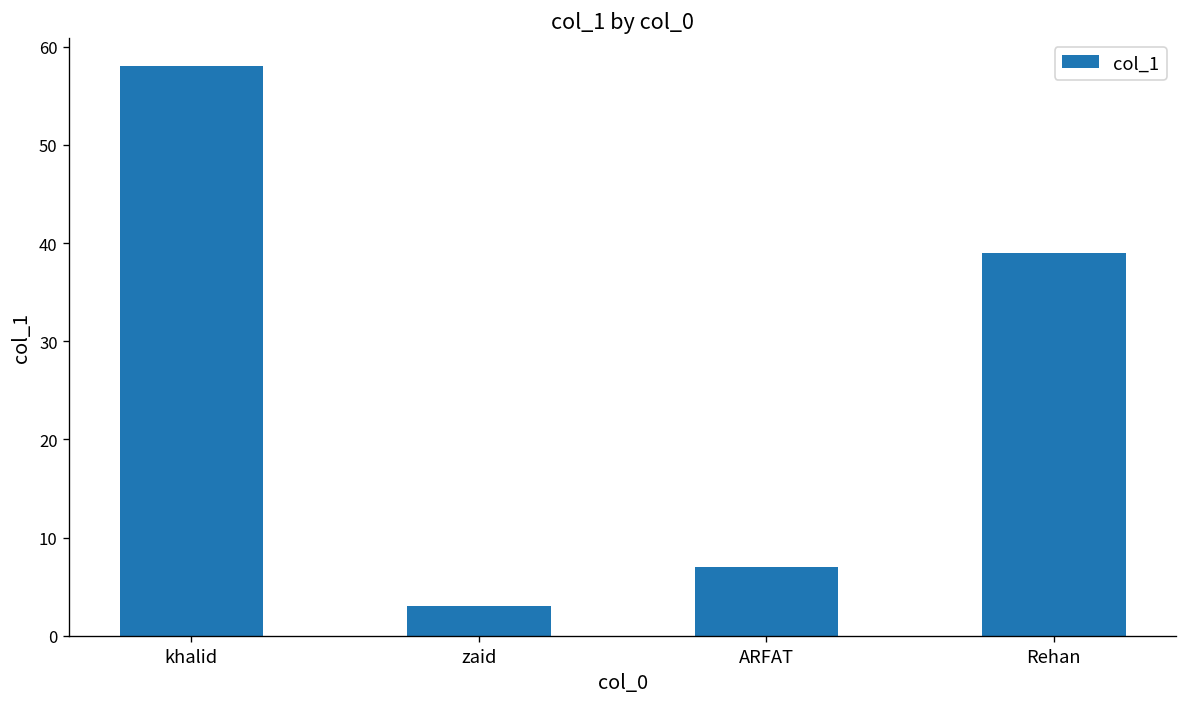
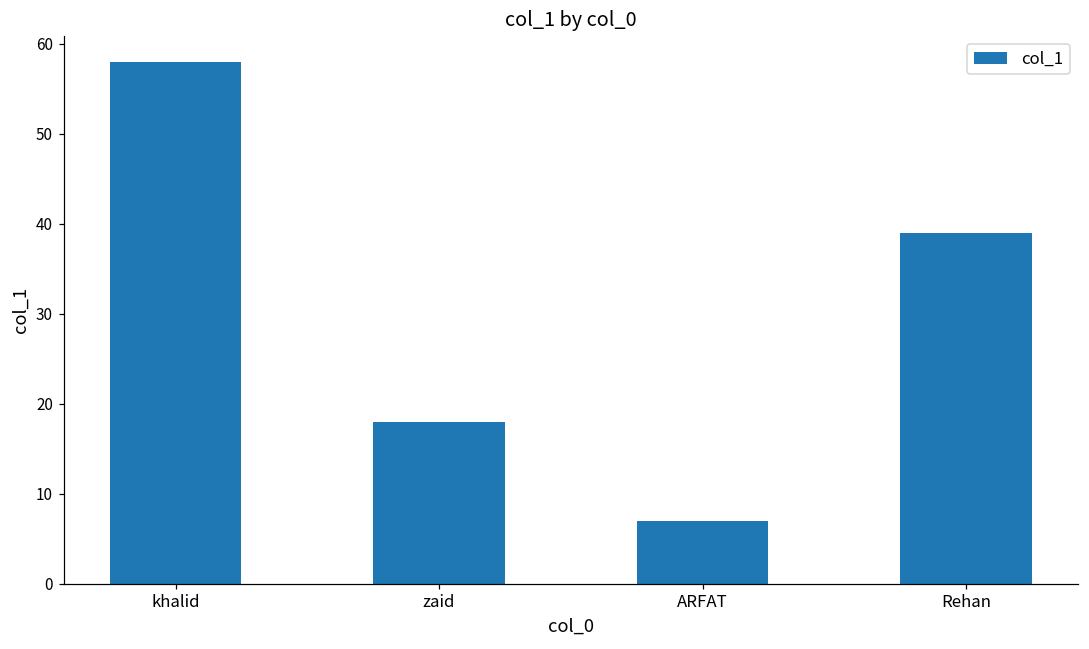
  {
    "khalid": 58,
-   "zaid": 3,
+   "zaid": 18,
    "ARFAT": 7,
    "Rehan": 39
  }
